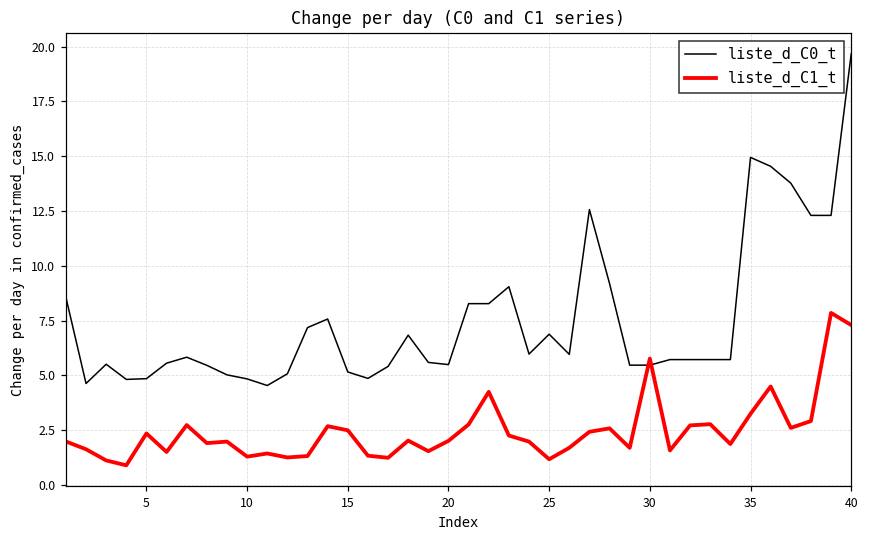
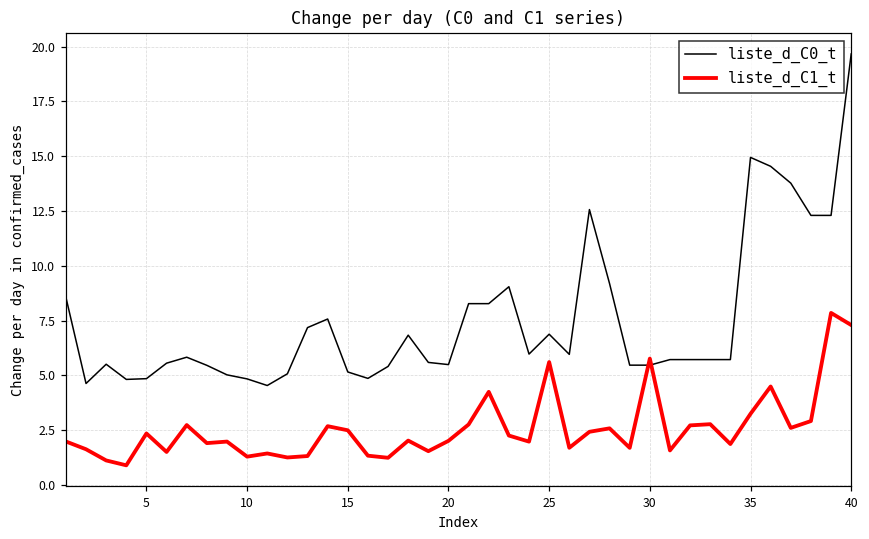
  {
    "liste_d_C0_t": {
      "5": 4.8,
      "10": 4.8,
      "15": 5.1,
      "20": 5.5,
      "25": 6.9,
      "30": 5.5,
      "35": 14.9,
      "40": 19.7
    },
    "liste_d_C1_t": {
      "5": 2.3,
      "10": 1.3,
      "15": 2.5,
      "20": 2.0,
-     "25": 1.2,
+     "25": 5.6,
      "30": 5.8,
      "35": 3.2,
      "40": 7.3
    }
  }
